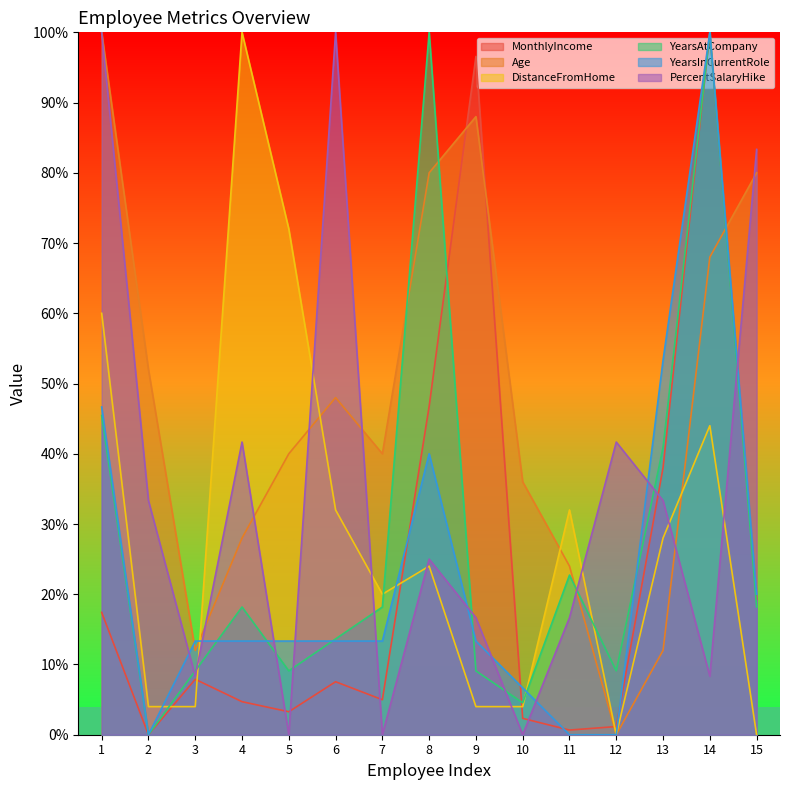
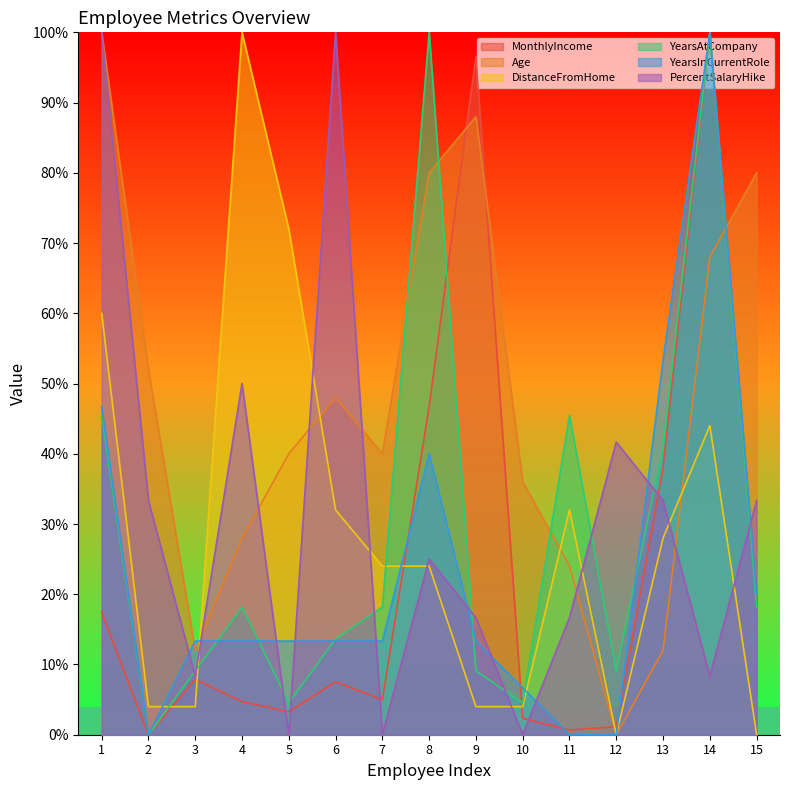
  {
    "DistanceFromHome": {
      "1": "60%",
      "4": "100%",
      "5": "72%",
      "6": "32%",
-     "7": "20%",
+     "7": "24%",
      "8": "24%",
      "11": "32%",
      "13": "28%",
      "14": "44%"
    },
    "YearsAtCompany": {
      "1": "45%",
      "3": "9%",
      "4": "18%",
-     "5": "9%",
+     "5": "5%",
      "7": "18%",
      "8": "100%",
      "9": "9%",
      "10": "5%",
-     "11": "23%",
+     "11": "45%",
      "12": "9%",
      "13": "41%",
      "15": "18%"
    },
    "YearsInCurrentRole": {
      "1": "47%",
      "3": "13%",
      "4": "13%",
      "5": "13%",
      "7": "13%",
      "8": "40%",
      "9": "13%",
      "10": "7%",
      "13": "53%",
      "15": "20%"
    },
    "PercentSalaryHike": {
      "2": "33%",
      "3": "8%",
-     "4": "42%",
+     "4": "50%",
      "6": "100%",
      "8": "25%",
      "9": "17%",
      "11": "17%",
      "12": "42%",
      "13": "33%",
      "14": "8%",
-     "15": "83%"
+     "15": "33%"
    }
  }
